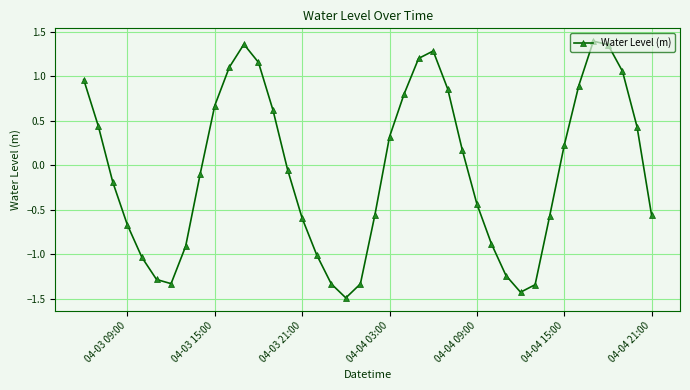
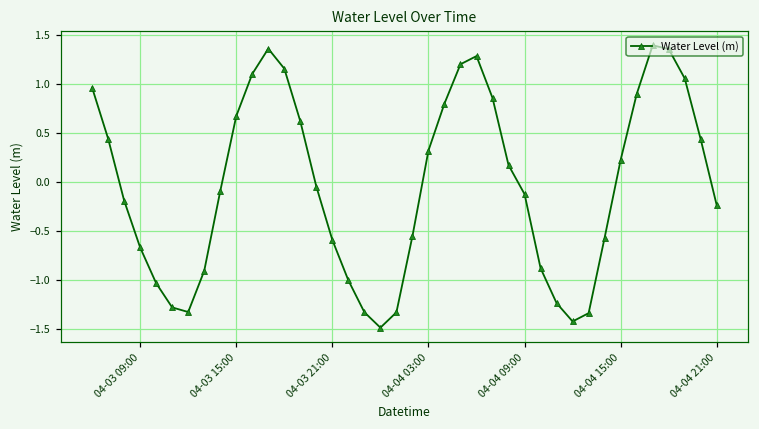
  {
    "04-03 09:00": -0.7,
    "04-03 15:00": 0.7,
    "04-03 21:00": -0.6,
    "04-04 03:00": 0.3,
-   "04-04 09:00": -0.4,
+   "04-04 09:00": -0.1,
    "04-04 15:00": 0.2,
-   "04-04 21:00": -0.6
+   "04-04 21:00": -0.2
  }
